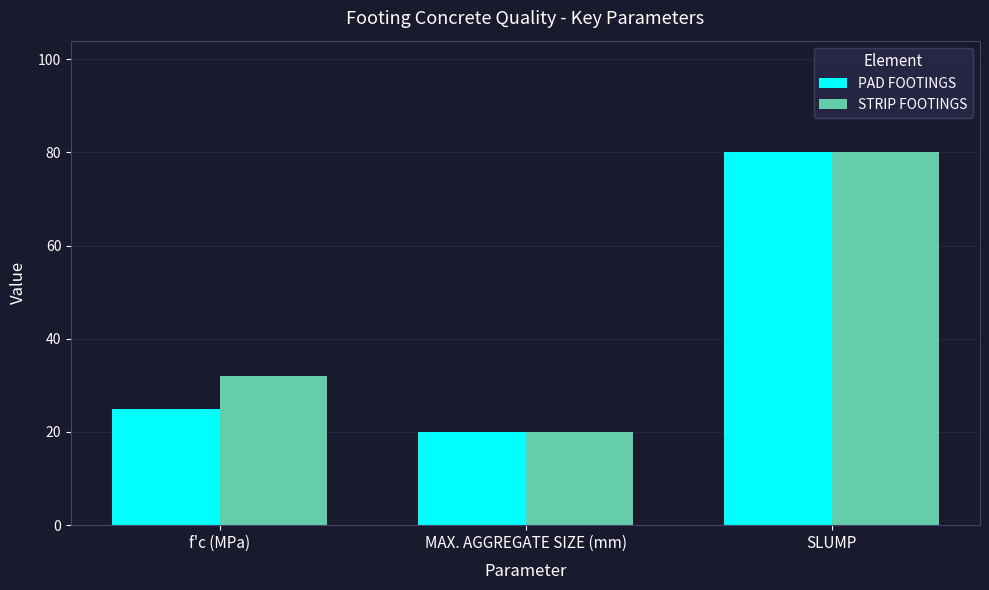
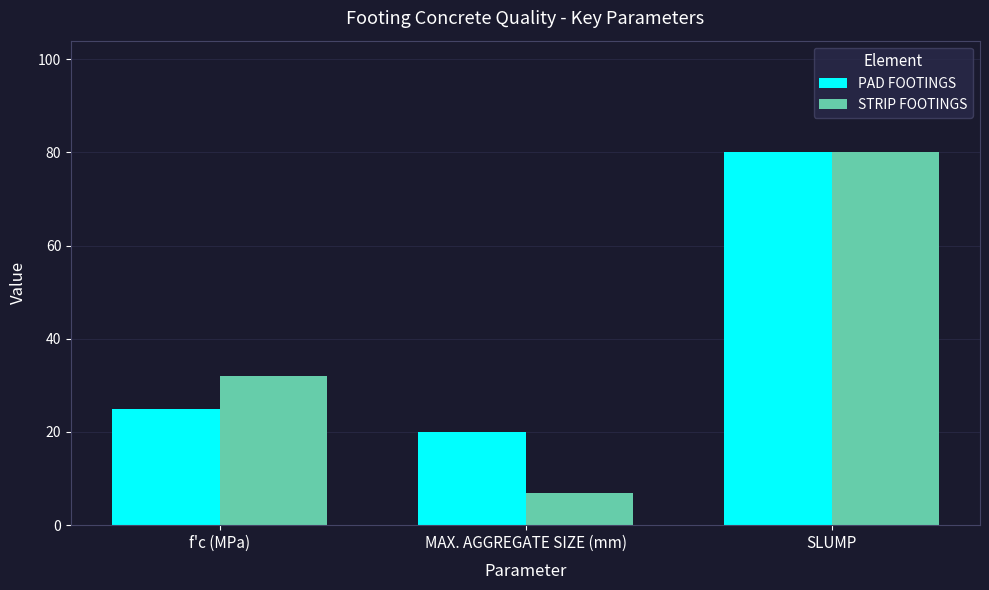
  {
    "PAD FOOTINGS": {
      "f'c (MPa)": 25,
      "MAX. AGGREGATE SIZE (mm)": 20,
      "SLUMP": 80
    },
    "STRIP FOOTINGS": {
      "f'c (MPa)": 32,
-     "MAX. AGGREGATE SIZE (mm)": 20,
+     "MAX. AGGREGATE SIZE (mm)": 7,
      "SLUMP": 80
    }
  }
